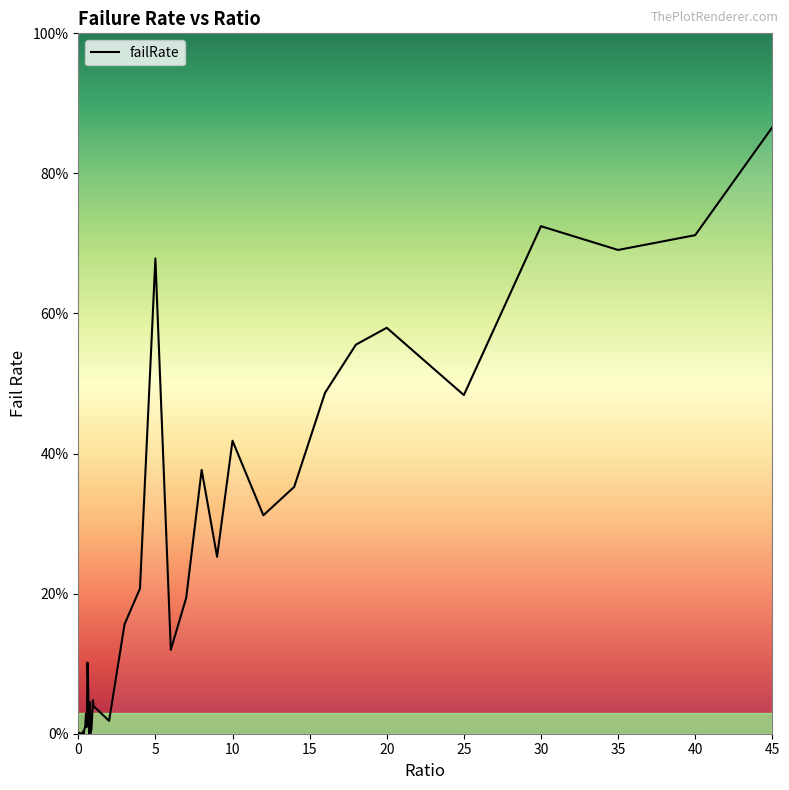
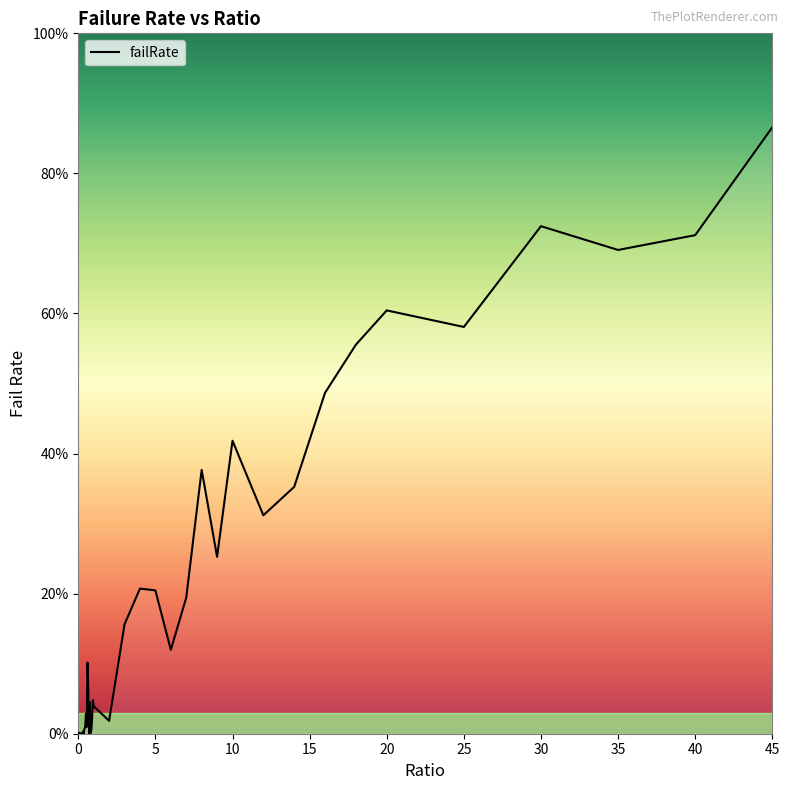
  {
-   "5": "68%",
+   "5": "20%",
    "10": "42%",
-   "20": "58%",
-   "25": "48%",
+   "20": "60%",
+   "25": "58%",
    "30": "72%",
    "35": "69%",
    "40": "71%",
    "45": "87%"
  }
